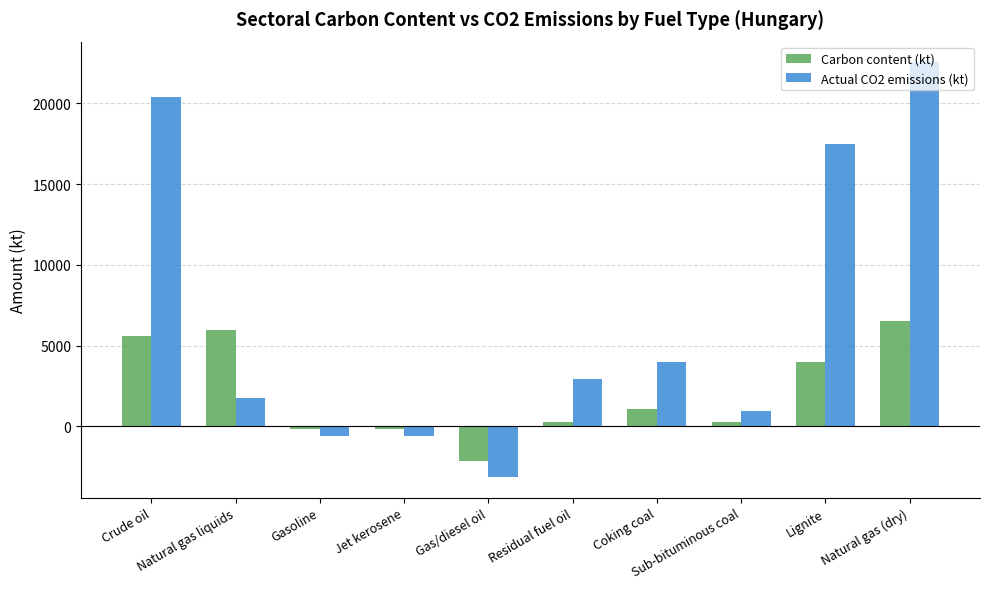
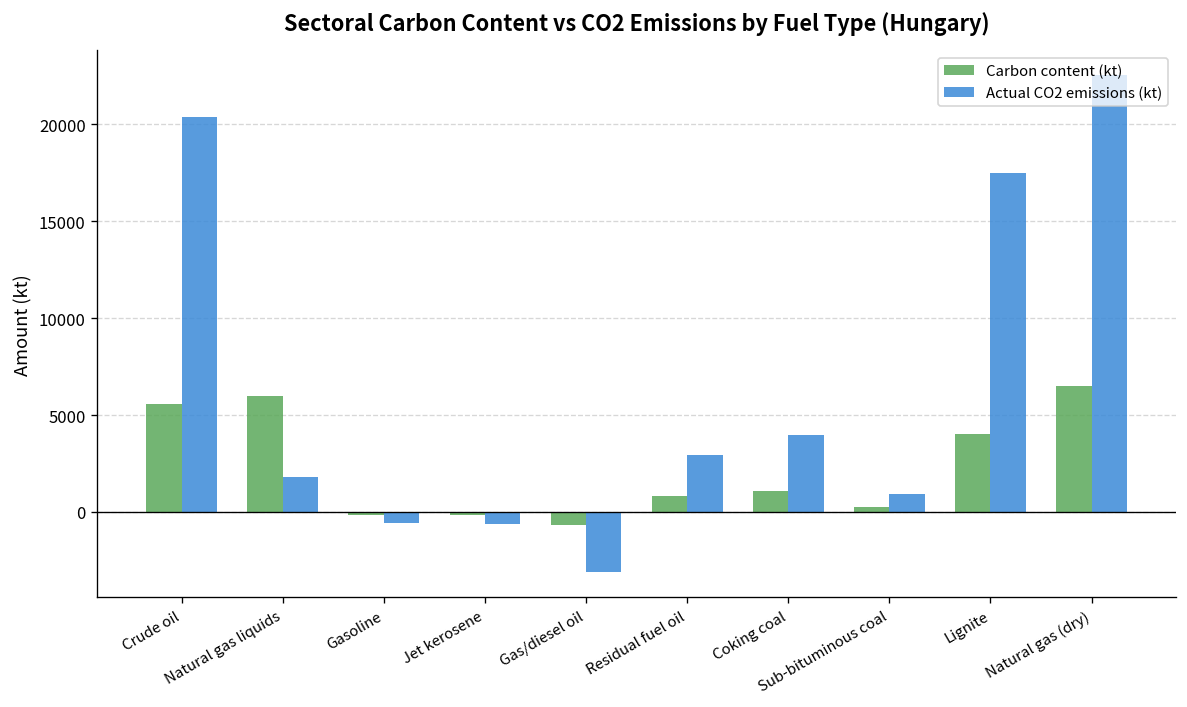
  {
    "Carbon content (kt)": {
      "Crude oil": 5600,
      "Natural gas liquids": 6000,
      "Gasoline": -200,
      "Jet kerosene": -200,
-     "Gas/diesel oil": -2100,
-     "Residual fuel oil": 300,
+     "Gas/diesel oil": -700,
+     "Residual fuel oil": 800,
      "Coking coal": 1100,
      "Sub-bituminous coal": 300,
      "Lignite": 4000,
      "Natural gas (dry)": 6500
    },
    "Actual CO2 emissions (kt)": {
      "Crude oil": 20400,
      "Natural gas liquids": 1800,
      "Gasoline": -600,
      "Jet kerosene": -600,
      "Gas/diesel oil": -3100,
      "Residual fuel oil": 2900,
      "Coking coal": 4000,
      "Sub-bituminous coal": 900,
      "Lignite": 17500
    }
  }
